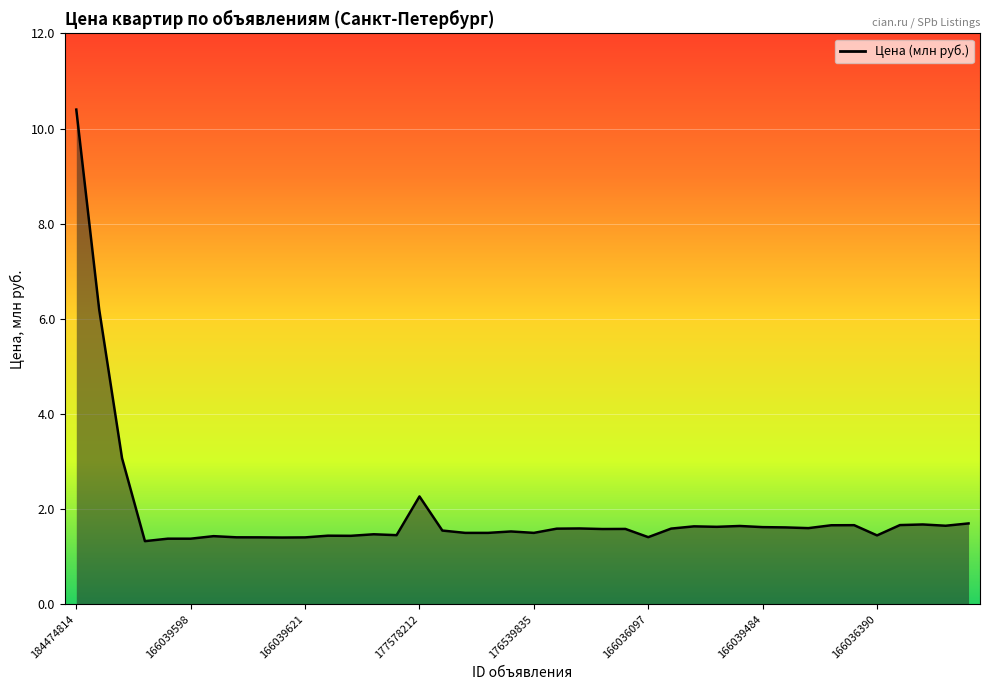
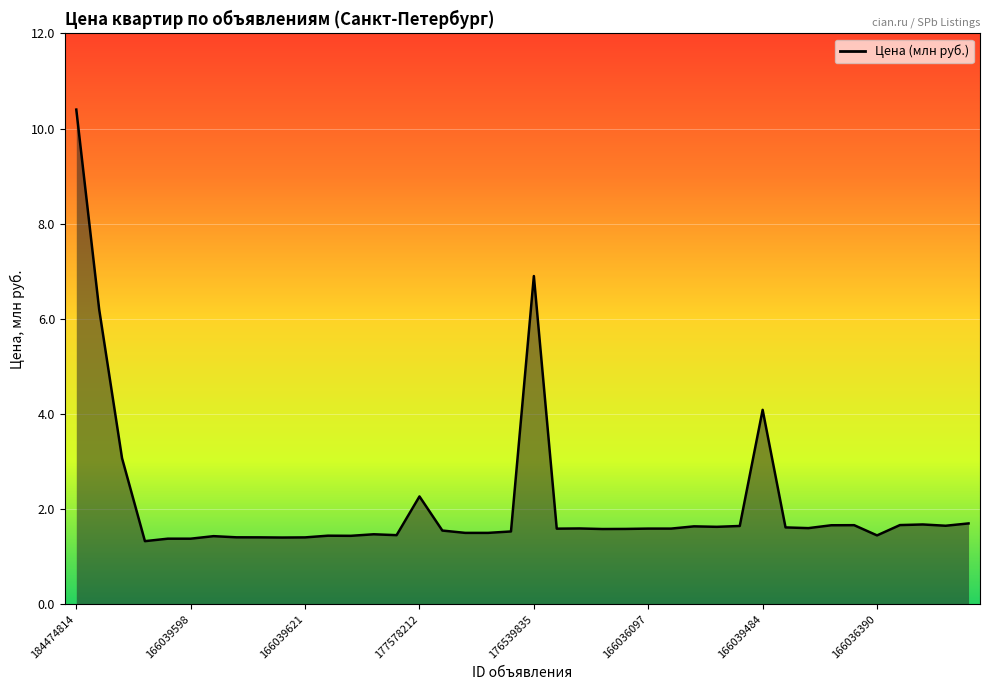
  {
    "184474814": 10.4,
    "166039598": 1.4,
    "166039621": 1.4,
    "177578212": 2.3,
-   "176539835": 1.5,
-   "166036097": 1.4,
-   "166039484": 1.6,
+   "176539835": 6.9,
+   "166036097": 1.6,
+   "166039484": 4.1,
    "166036390": 1.4
  }
